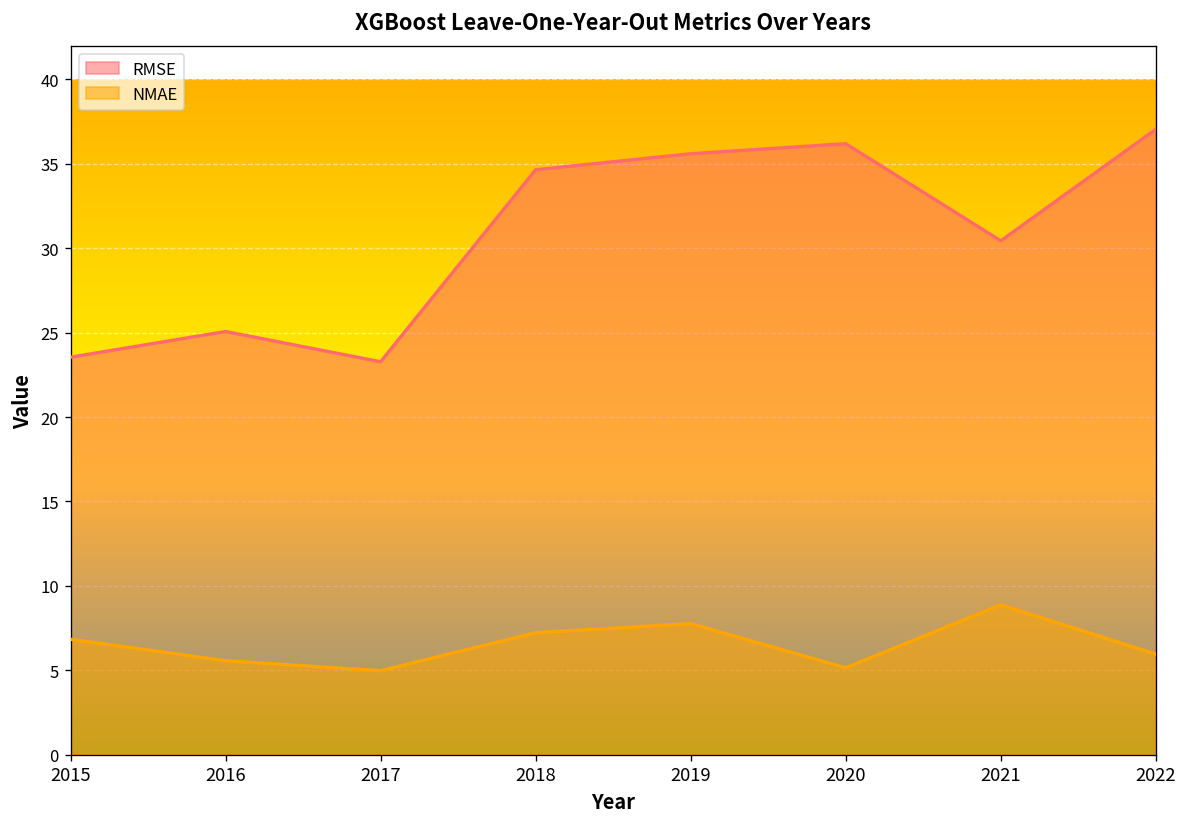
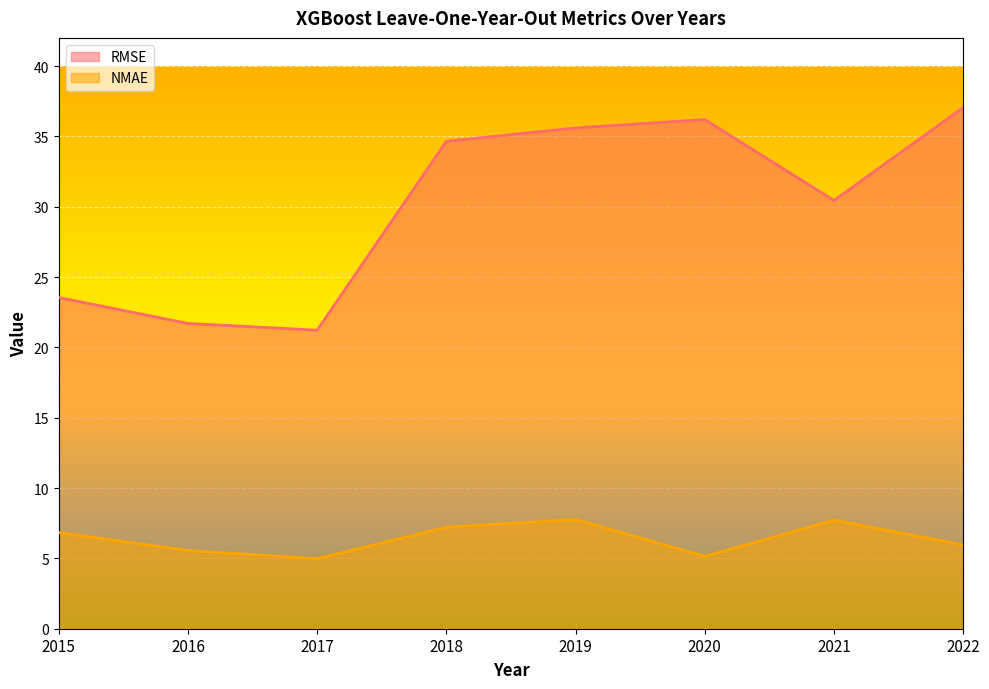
  {
    "RMSE": {
      "2015": 23.5,
-     "2016": 25.1,
-     "2017": 23.3,
+     "2016": 21.7,
+     "2017": 21.2,
      "2018": 34.6,
      "2019": 35.6,
      "2020": 36.2,
      "2021": 30.4,
      "2022": 37.0
    },
    "NMAE": {
      "2015": 6.8,
      "2016": 5.6,
      "2017": 5.0,
      "2018": 7.2,
      "2019": 7.8,
      "2020": 5.1,
-     "2021": 8.9,
+     "2021": 7.7,
      "2022": 6.0
    }
  }
